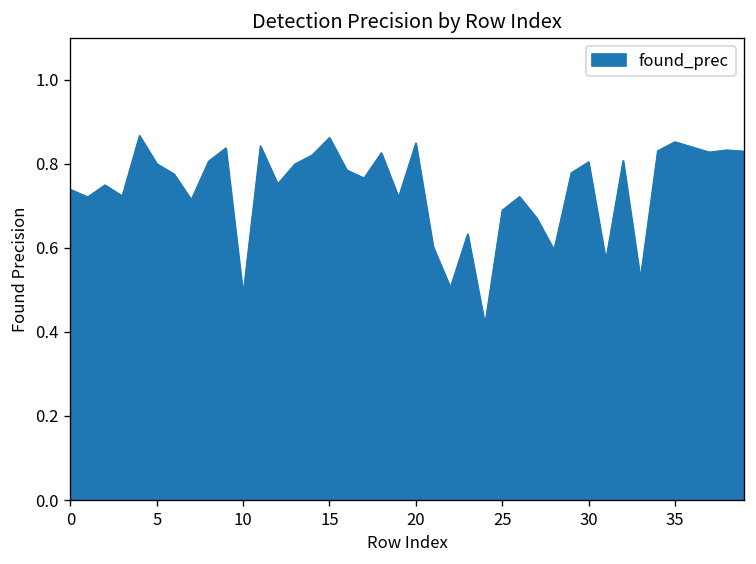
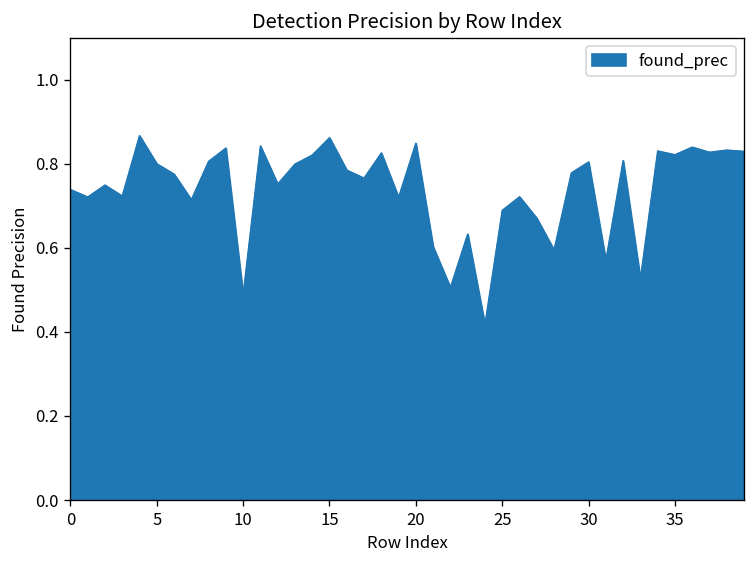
  {
    "0": 0.74,
    "5": 0.80,
    "10": 0.49,
    "15": 0.86,
    "20": 0.85,
    "25": 0.69,
    "30": 0.80,
-   "35": 0.85
+   "35": 0.82
  }
